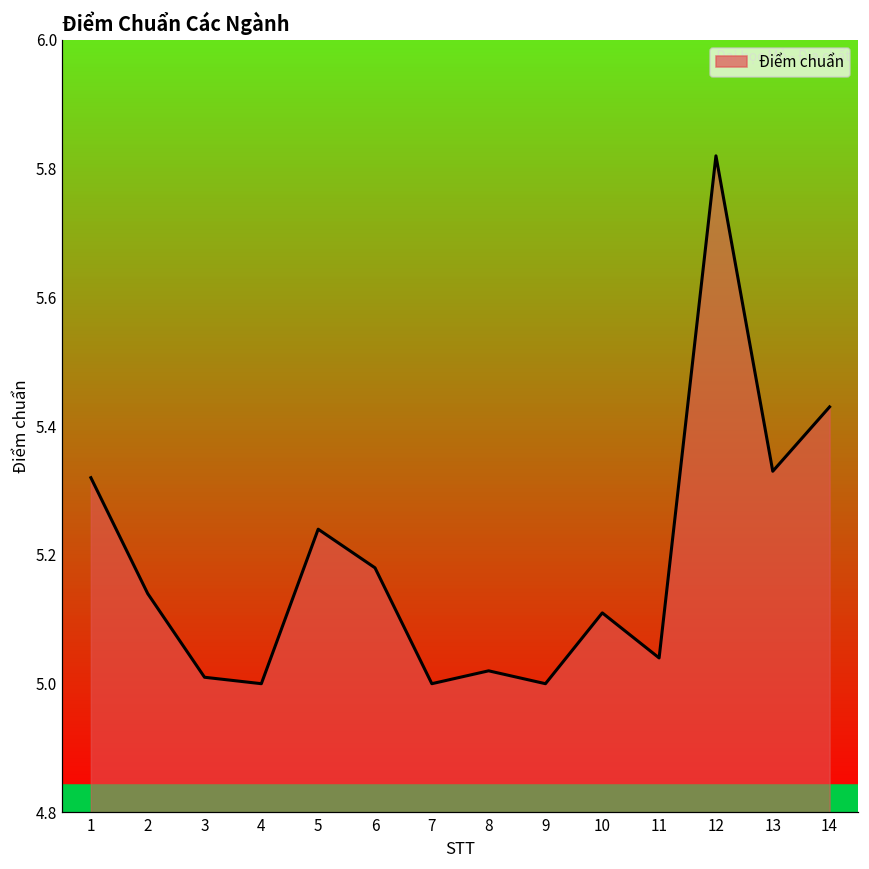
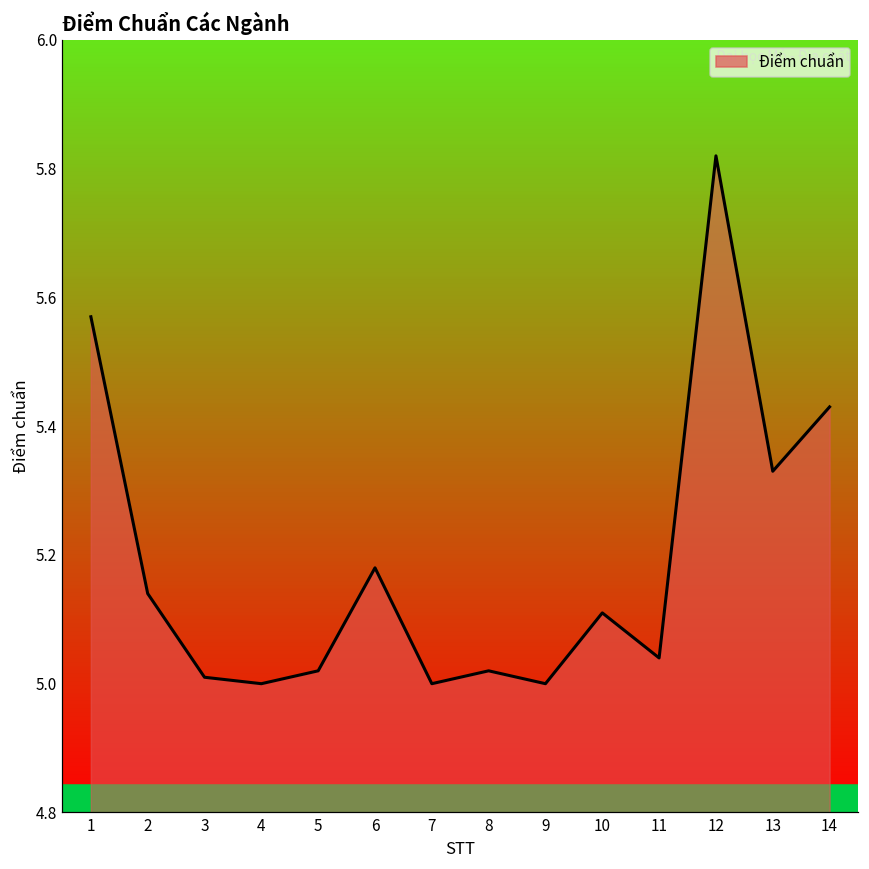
  {
-   "1": 5.32,
+   "1": 5.57,
    "2": 5.14,
    "3": 5.01,
    "4": 5.00,
-   "5": 5.24,
+   "5": 5.02,
    "6": 5.18,
    "7": 5.00,
    "8": 5.02,
    "9": 5.00,
    "10": 5.11,
    "11": 5.04,
    "12": 5.82,
    "13": 5.33,
    "14": 5.43
  }
